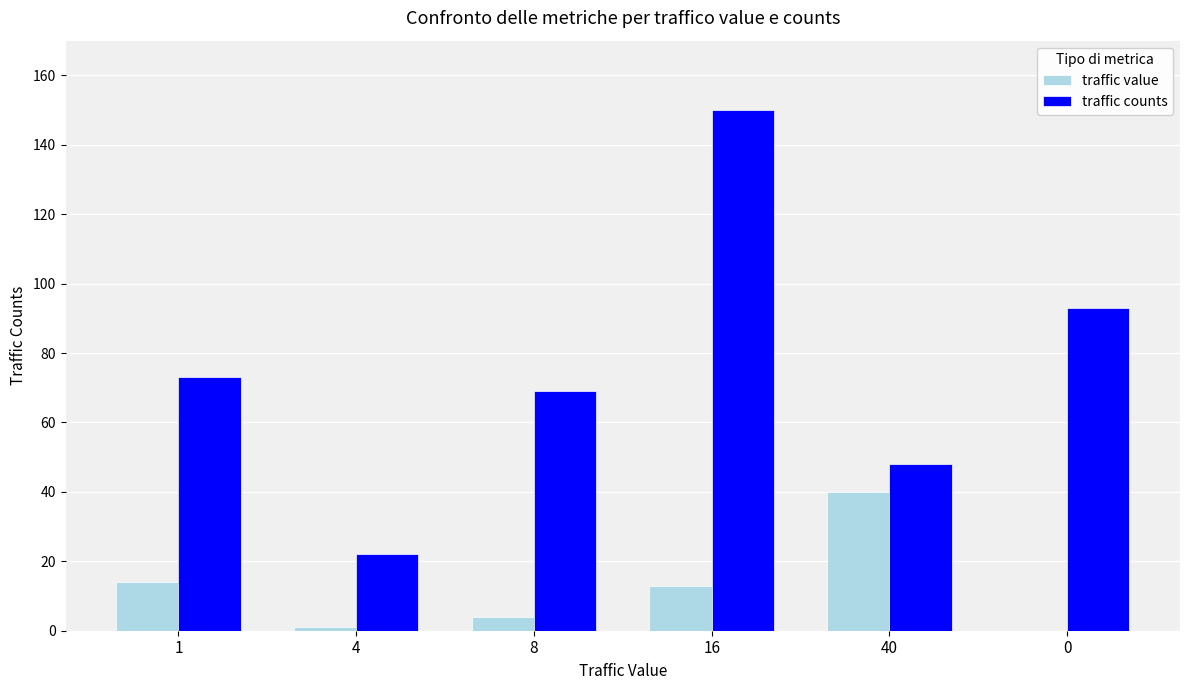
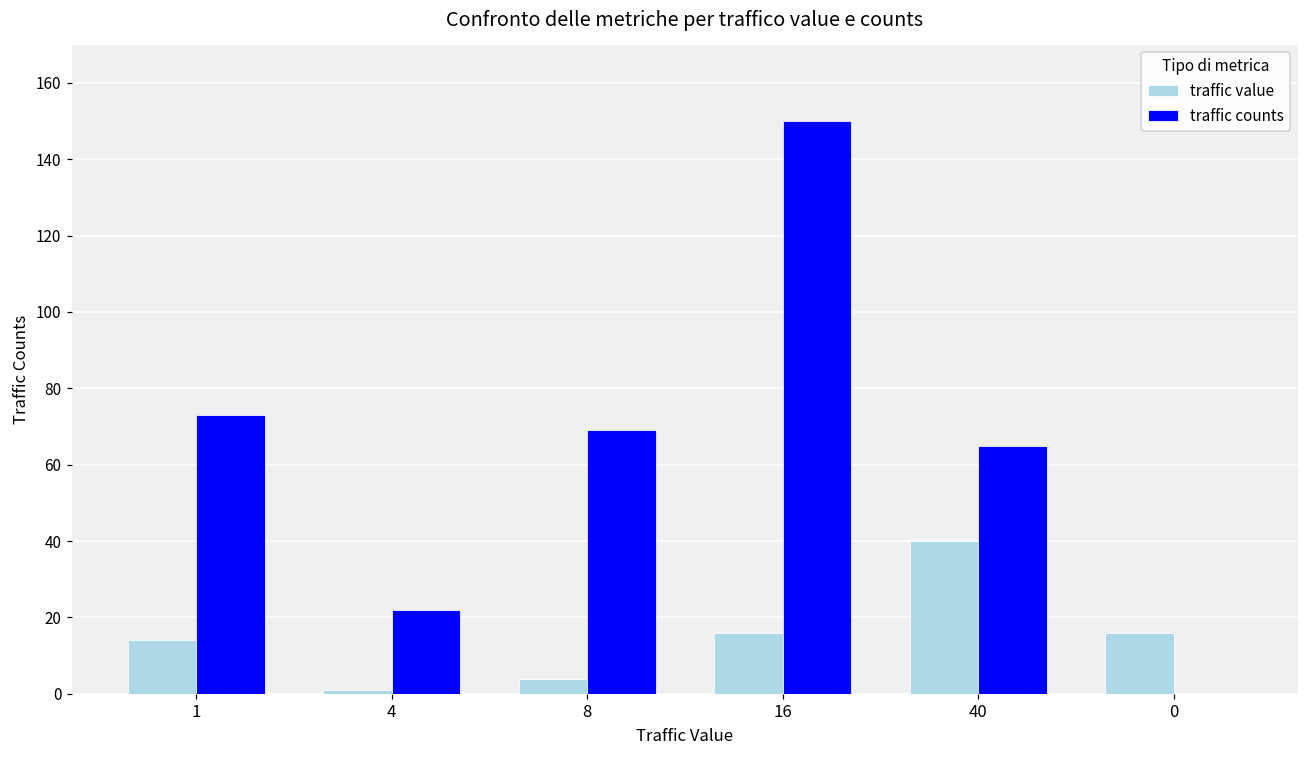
  {
    "traffic value": {
      "1": 14,
      "4": 1,
      "8": 4,
-     "16": 13,
+     "16": 16,
      "40": 40,
-     "0": 0
+     "0": 16
    },
    "traffic counts": {
      "1": 73,
      "4": 22,
      "8": 69,
      "16": 150,
-     "40": 48,
-     "0": 93
+     "40": 65,
+     "0": 0
    }
  }
